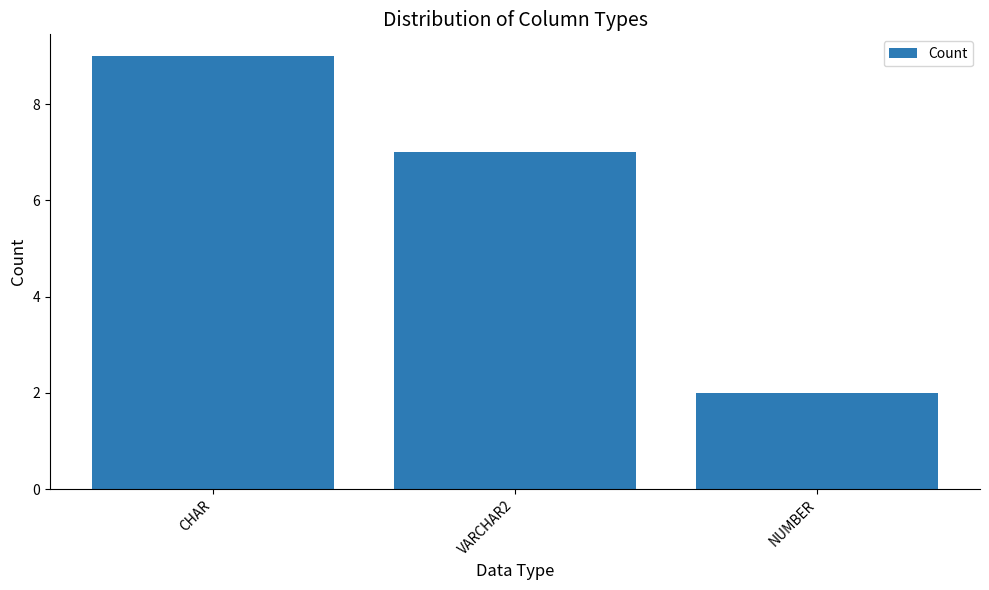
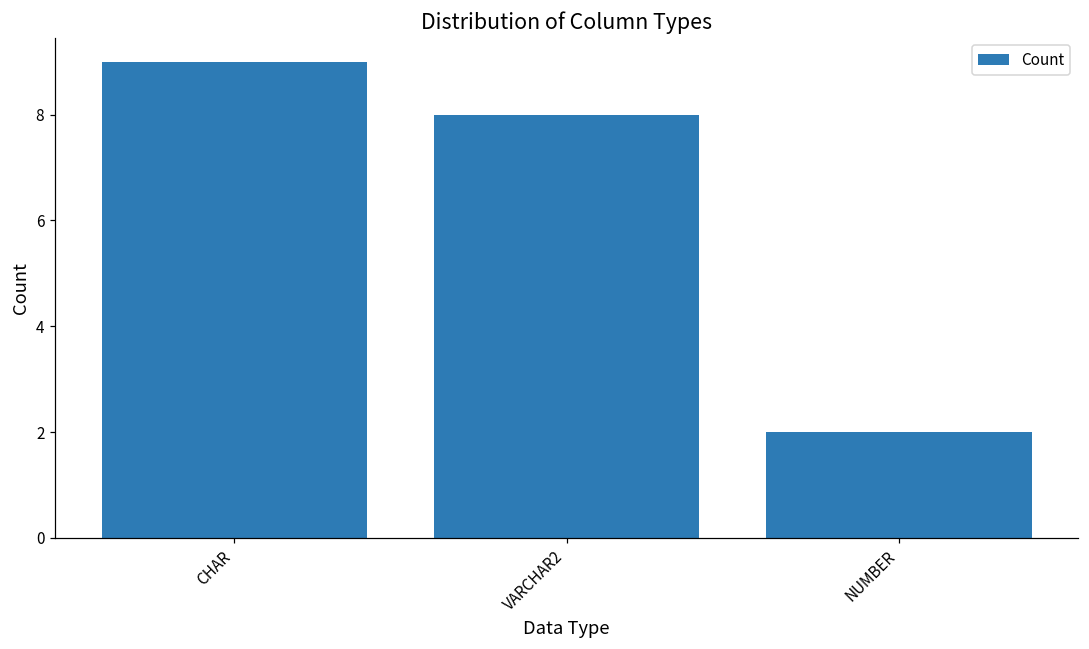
  {
    "CHAR": 9,
-   "VARCHAR2": 7,
+   "VARCHAR2": 8,
    "NUMBER": 2
  }
